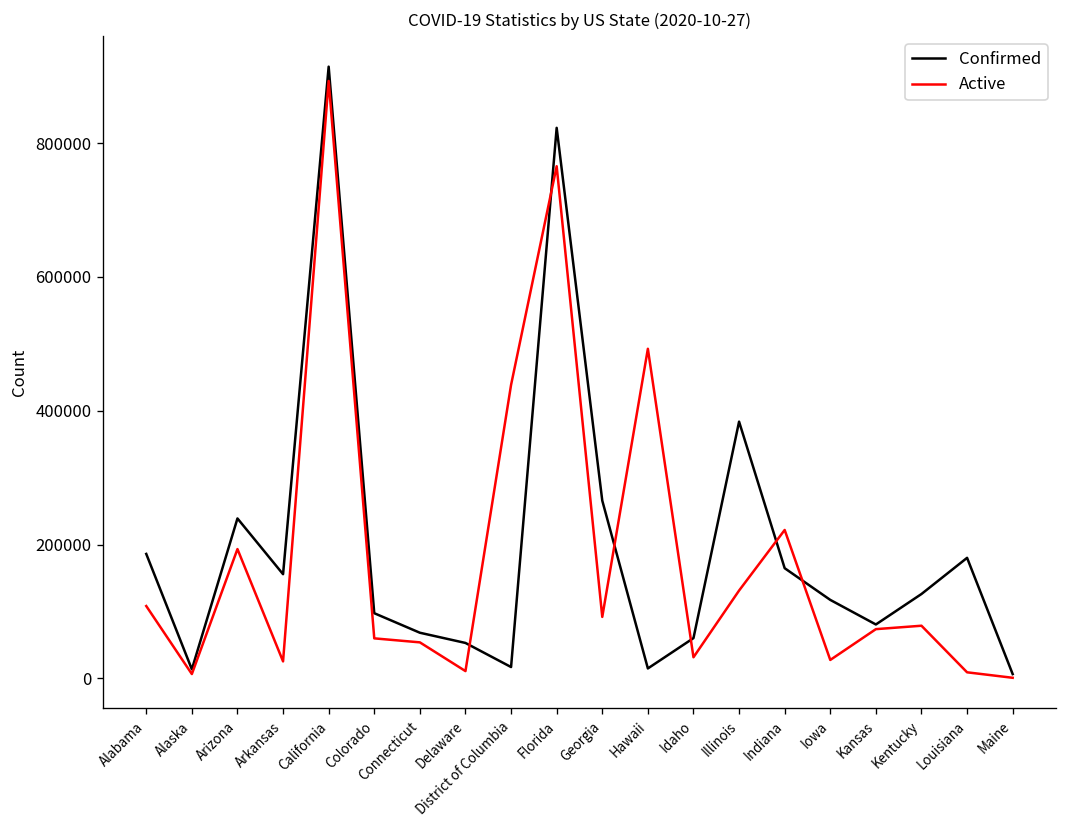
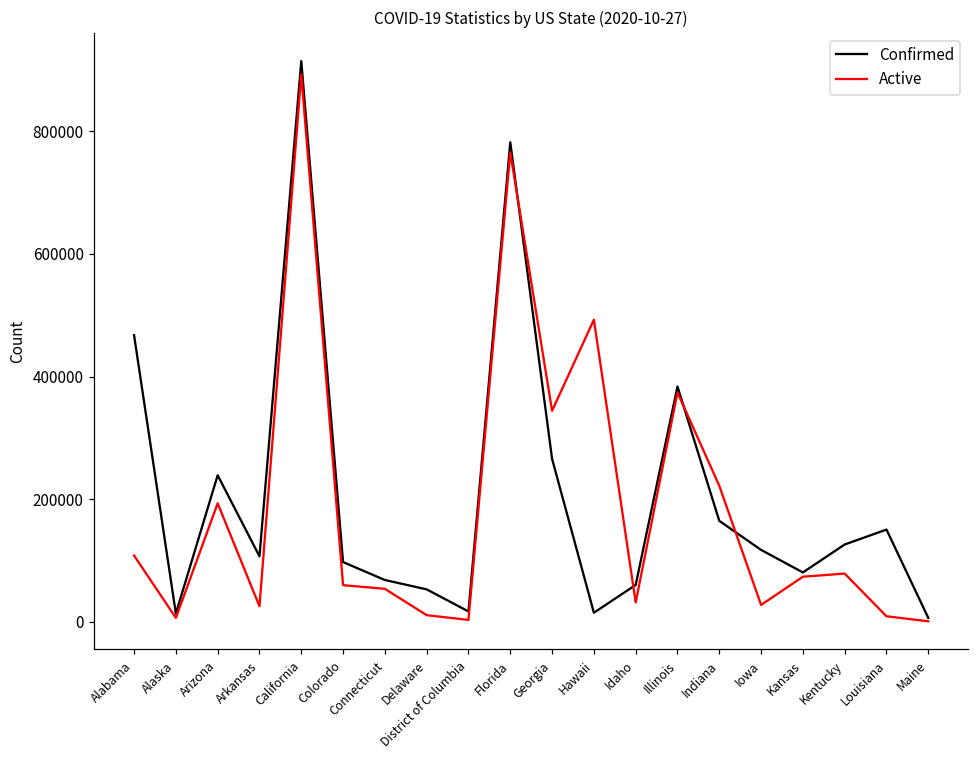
  {
    "Confirmed": {
-     "Alabama": 190000,
+     "Alabama": 470000,
      "Alaska": 10000,
      "Arizona": 240000,
-     "Arkansas": 160000,
+     "Arkansas": 110000,
      "California": 910000,
      "Colorado": 100000,
      "Connecticut": 70000,
      "Delaware": 50000,
      "District of Columbia": 20000,
-     "Florida": 820000,
+     "Florida": 780000,
      "Georgia": 270000,
      "Hawaii": 10000,
      "Idaho": 60000,
      "Illinois": 380000,
      "Indiana": 160000,
      "Iowa": 120000,
      "Kansas": 80000,
      "Kentucky": 130000,
-     "Louisiana": 180000,
+     "Louisiana": 150000,
      "Maine": 10000
    },
    "Active": {
      "Alabama": 110000,
      "Alaska": 10000,
      "Arizona": 190000,
      "Arkansas": 30000,
      "California": 890000,
      "Colorado": 60000,
      "Connecticut": 50000,
      "Delaware": 10000,
-     "District of Columbia": 440000,
+     "District of Columbia": 0,
      "Florida": 770000,
-     "Georgia": 90000,
+     "Georgia": 340000,
      "Hawaii": 490000,
      "Idaho": 30000,
-     "Illinois": 130000,
+     "Illinois": 370000,
      "Indiana": 220000,
      "Iowa": 30000,
      "Kansas": 70000,
      "Kentucky": 80000,
      "Louisiana": 10000,
      "Maine": 0
    }
  }
